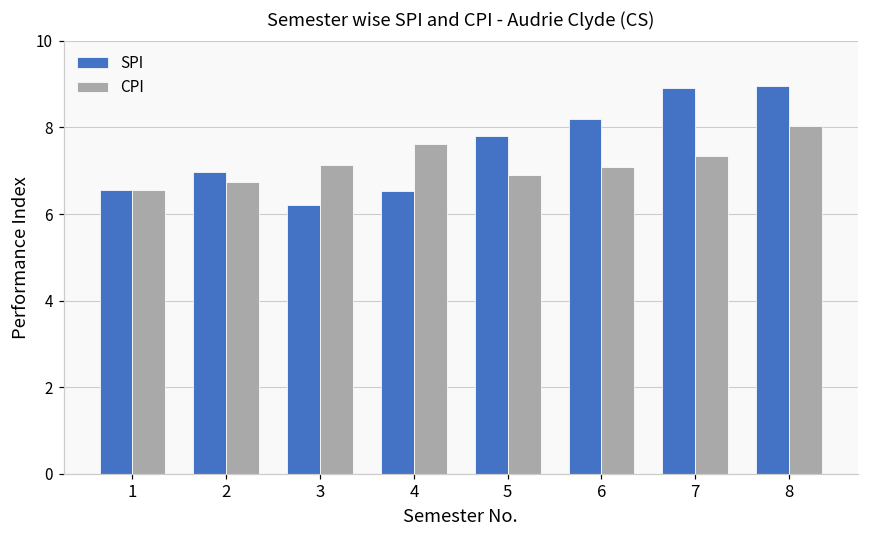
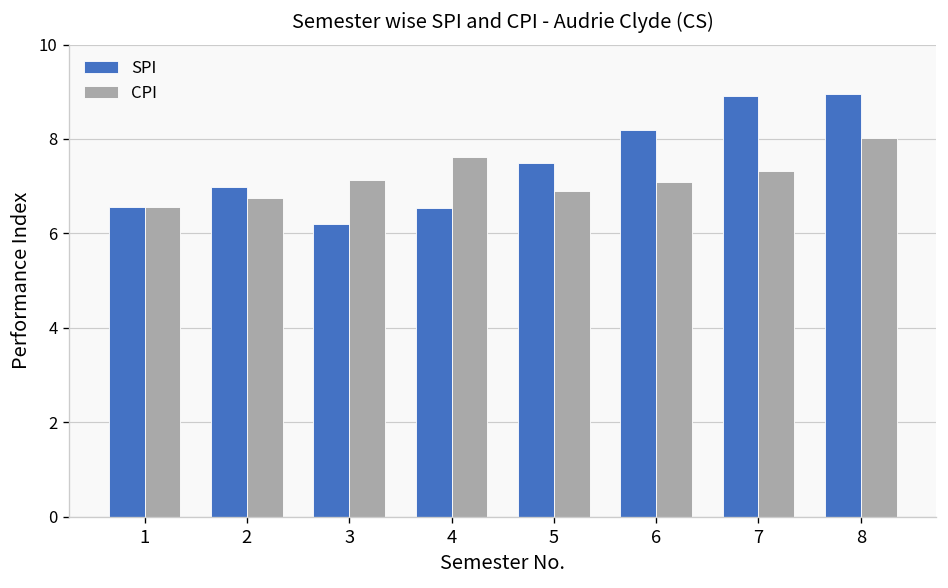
  {
    "SPI": {
      "1": 6.6,
      "2": 7.0,
      "3": 6.2,
      "4": 6.5,
-     "5": 7.8,
+     "5": 7.5,
      "6": 8.2,
      "7": 8.9,
      "8": 9.0
    },
    "CPI": {
      "1": 6.6,
      "2": 6.8,
      "3": 7.1,
      "4": 7.6,
      "5": 6.9,
      "6": 7.1,
      "7": 7.3,
      "8": 8.0
    }
  }
